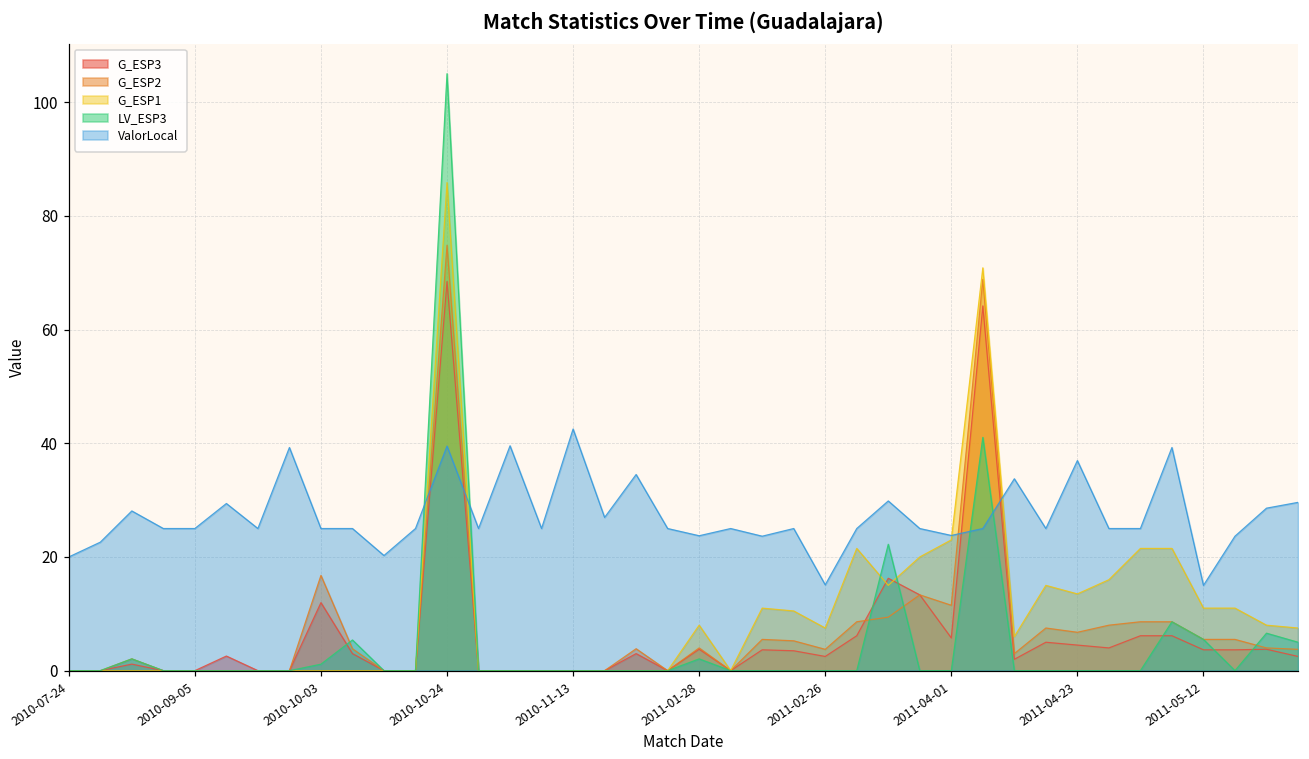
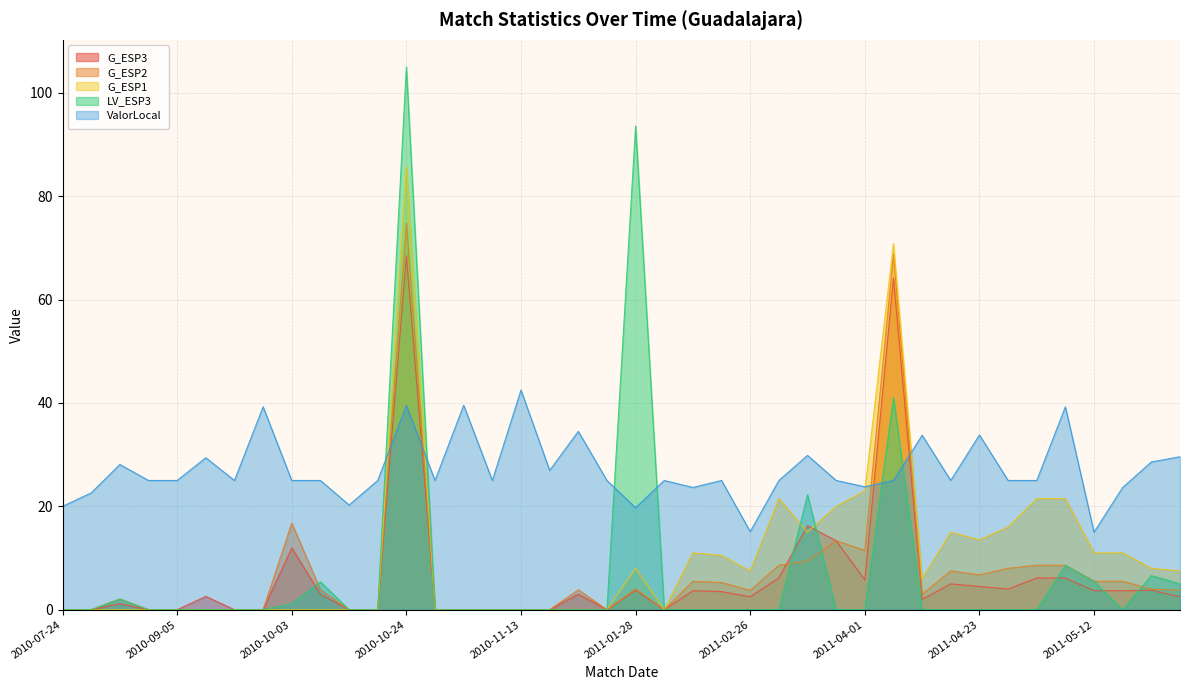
  {
    "LV_ESP3": {
      "2010-10-03": 1,
      "2010-10-24": 105,
-     "2011-01-28": 2,
+     "2011-01-28": 94,
      "2011-02-26": 0,
      "2011-04-01": 0,
      "2011-04-23": 0
    },
    "ValorLocal": {
      "2010-07-24": 20,
      "2010-09-05": 25,
      "2010-10-03": 25,
      "2010-10-24": 40,
      "2010-11-13": 43,
-     "2011-01-28": 24,
+     "2011-01-28": 20,
      "2011-02-26": 15,
      "2011-04-01": 24,
-     "2011-04-23": 37,
+     "2011-04-23": 34,
      "2011-05-12": 15
    }
  }
